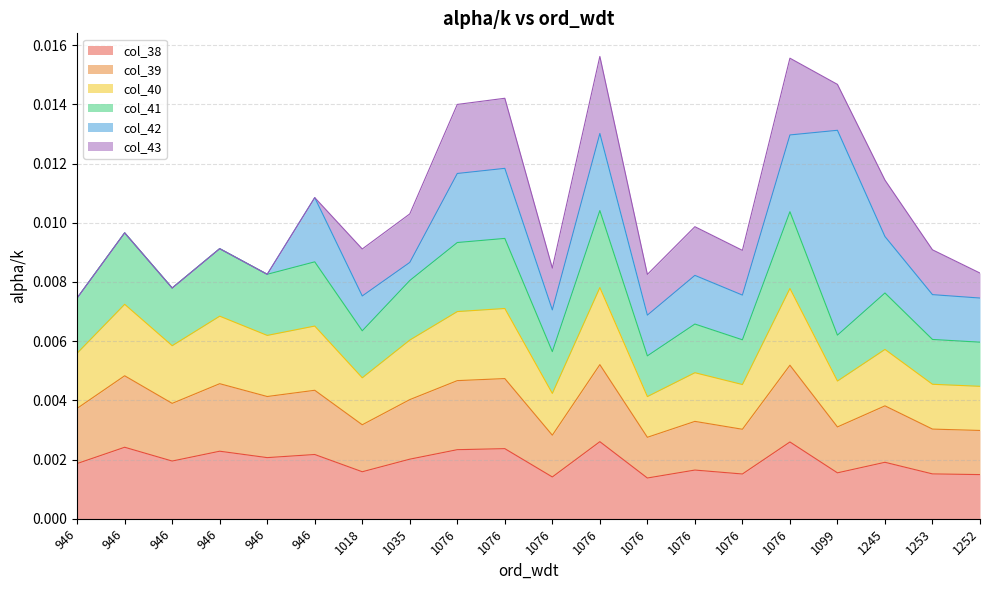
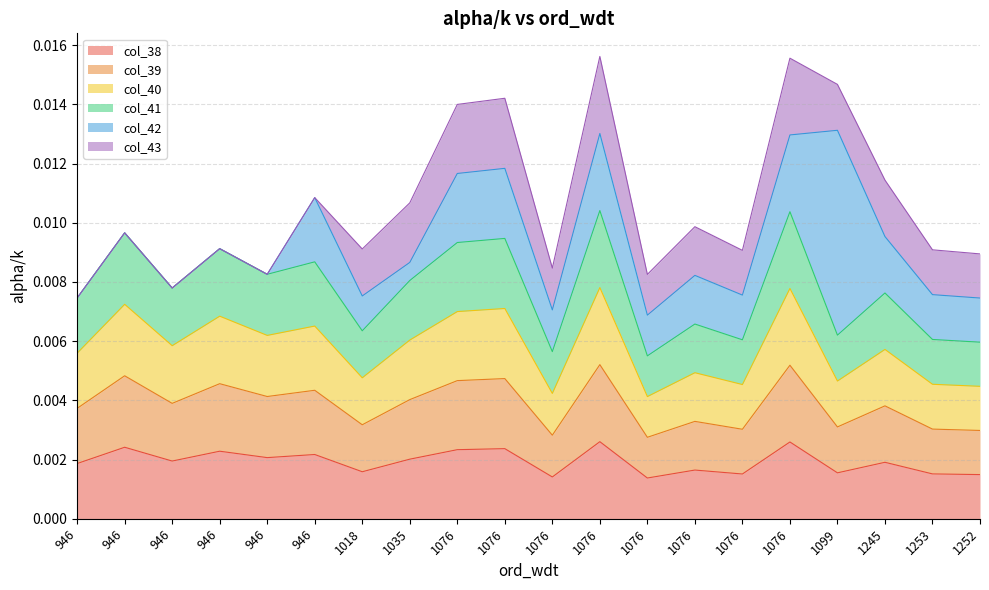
  {
    "col_41": {
      "1018": 0.0016,
      "1035": 0.0020,
      "1099": 0.0016,
      "1245": 0.0019,
      "1253": 0.0015,
      "1252": 0.0015
    },
    "col_42": {
      "1018": 0.0012,
      "1035": 0.0006,
      "1099": 0.0069,
      "1245": 0.0019,
      "1253": 0.0015,
      "1252": 0.0015
    },
    "col_43": {
      "1018": 0.0016,
-     "1035": 0.0016,
+     "1035": 0.0020,
      "1099": 0.0016,
      "1245": 0.0019,
      "1253": 0.0015,
-     "1252": 0.0008
+     "1252": 0.0015
    }
  }
